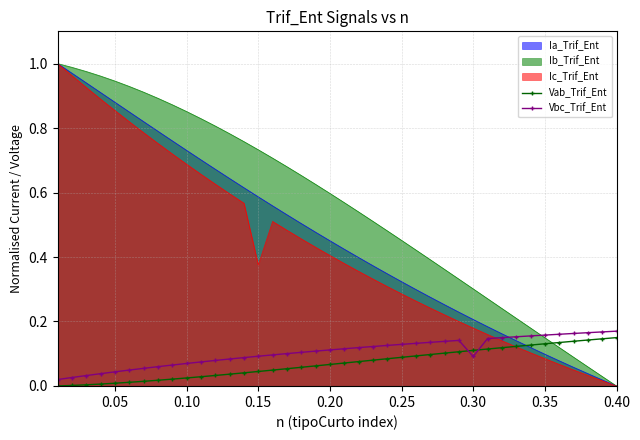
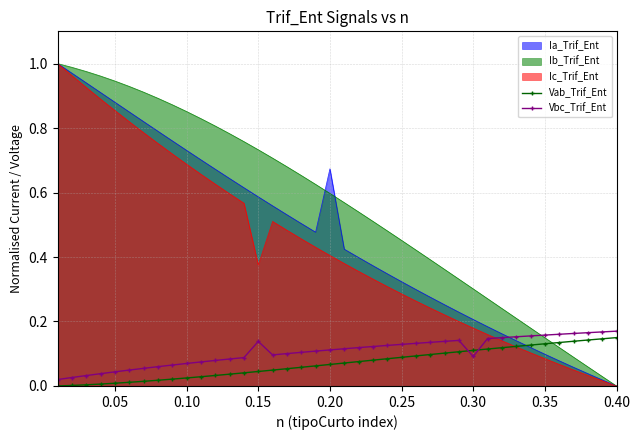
  {
    "Ia_Trif_Ent": {
      "0.05": 0.88,
      "0.10": 0.73,
      "0.15": 0.59,
-     "0.20": 0.45,
+     "0.20": 0.67,
      "0.25": 0.32,
      "0.30": 0.21,
      "0.35": 0.10
    },
    "Ic_Trif_Ent": {
      "0.05": 0.85,
      "0.10": 0.69,
      "0.15": 0.38,
      "0.20": 0.40,
      "0.25": 0.29,
      "0.30": 0.18,
      "0.35": 0.08
    },
    "Vbc_Trif_Ent": {
      "0.05": 0.04,
      "0.10": 0.07,
-     "0.15": 0.09,
+     "0.15": 0.14,
      "0.20": 0.11,
      "0.25": 0.13,
      "0.30": 0.09,
      "0.35": 0.16,
      "0.40": 0.17
    }
  }
